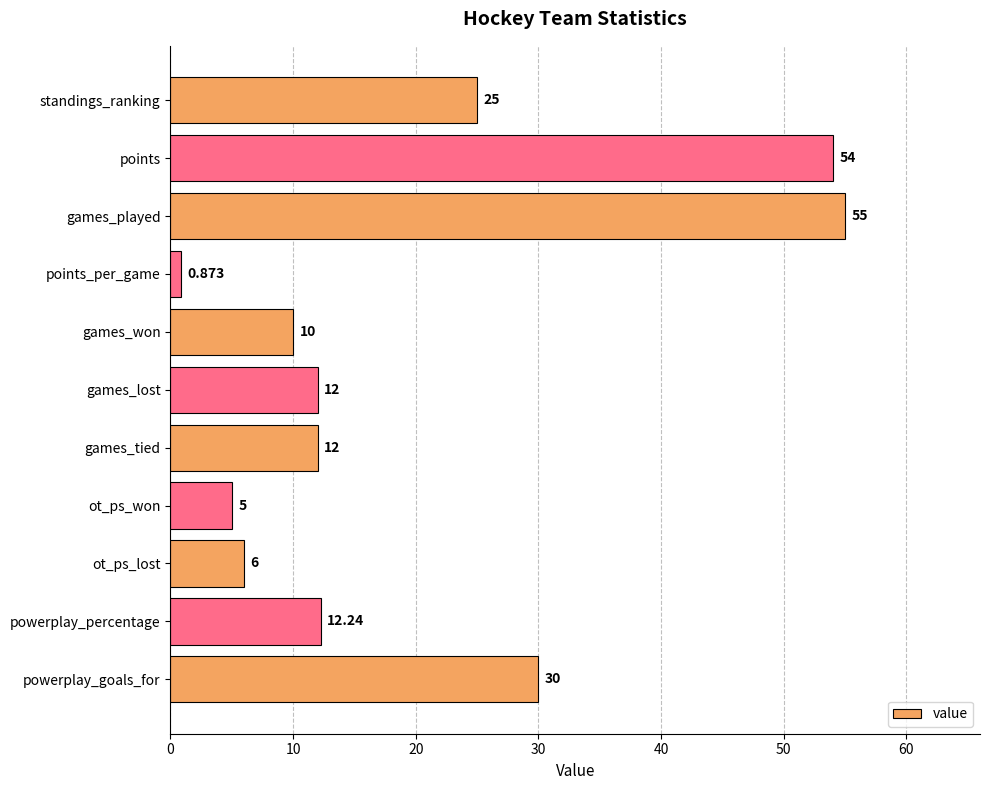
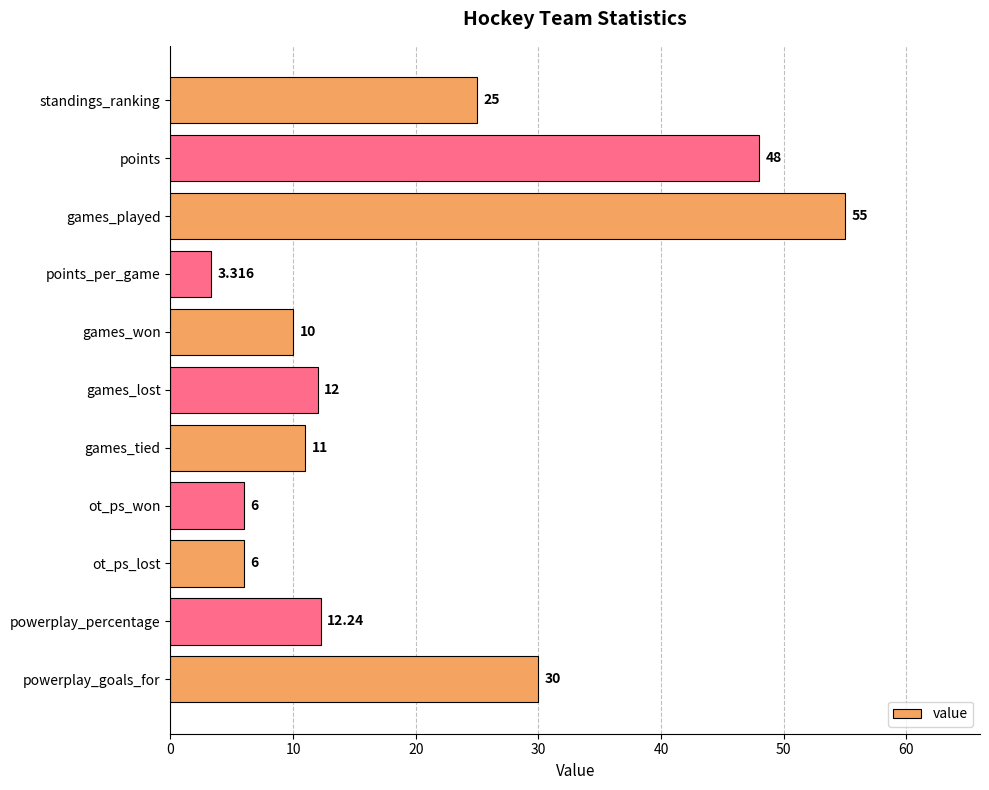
  {
    "standings_ranking": 25,
-   "points": 54,
+   "points": 48,
    "games_played": 55,
-   "points_per_game": 0.873,
+   "points_per_game": 3.316,
    "games_won": 10,
    "games_lost": 12,
-   "games_tied": 12,
-   "ot_ps_won": 5,
+   "games_tied": 11,
+   "ot_ps_won": 6,
    "ot_ps_lost": 6,
    "powerplay_percentage": 12.24,
    "powerplay_goals_for": 30
  }
